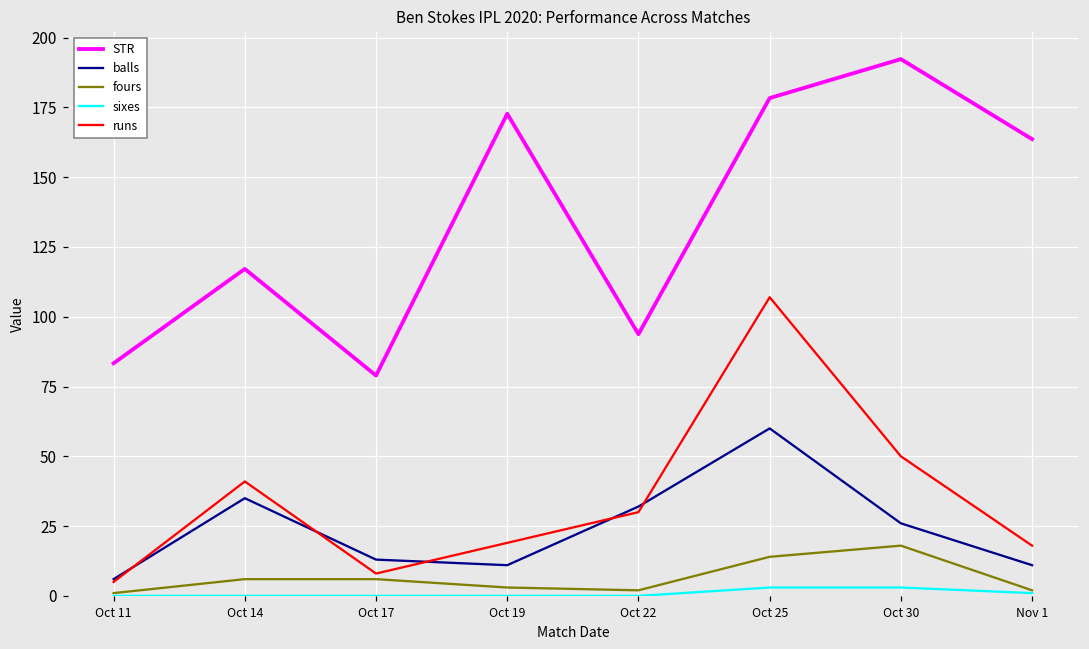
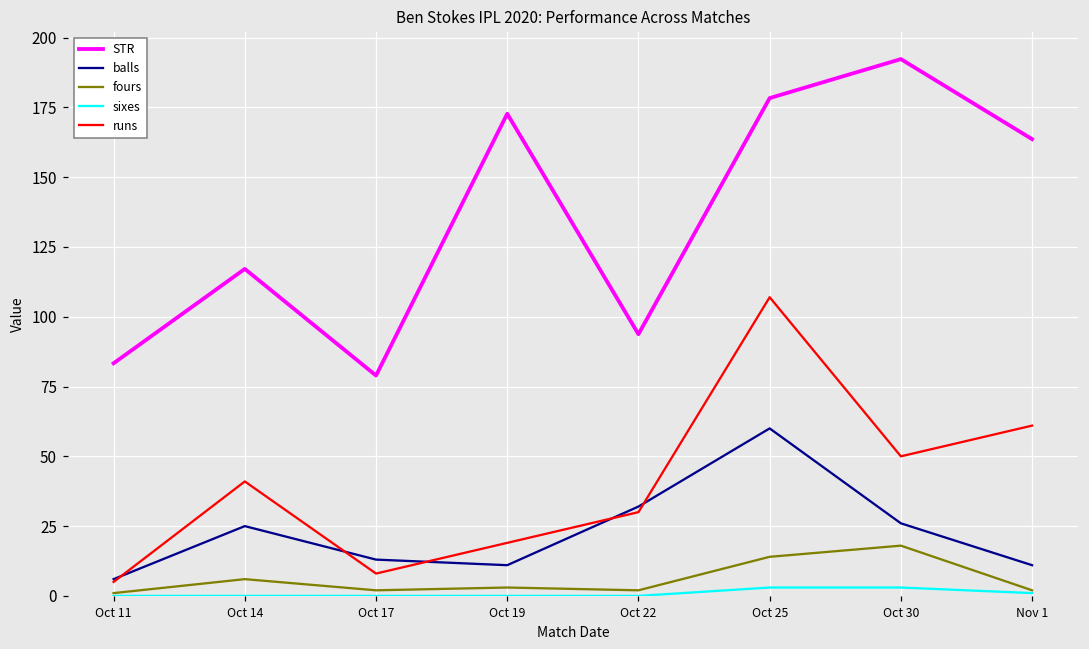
  {
    "STR": {
      "Oct 11": 83,
      "Oct 14": 117,
      "Oct 17": 79,
      "Oct 19": 173,
      "Oct 22": 94,
      "Oct 25": 178,
      "Oct 30": 192,
      "Nov 1": 164
    },
    "balls": {
-     "Oct 14": 35,
+     "Oct 14": 25,
      "Oct 17": 13,
      "Oct 19": 11,
      "Oct 22": 32,
      "Oct 25": 60,
      "Oct 30": 26,
      "Nov 1": 11
    },
    "fours": {
      "Oct 14": 6,
-     "Oct 17": 6,
+     "Oct 17": 2,
      "Oct 19": 3,
      "Oct 22": 2,
      "Oct 25": 14,
      "Oct 30": 18,
      "Nov 1": 2
    },
    "sixes": {
      "Oct 14": 0,
      "Oct 17": 0,
      "Oct 19": 0,
      "Oct 22": 0,
      "Oct 25": 3,
      "Oct 30": 3,
      "Nov 1": 1
    },
    "runs": {
      "Oct 14": 41,
      "Oct 17": 8,
      "Oct 19": 19,
      "Oct 22": 30,
      "Oct 25": 107,
      "Oct 30": 50,
-     "Nov 1": 18
+     "Nov 1": 61
    }
  }
